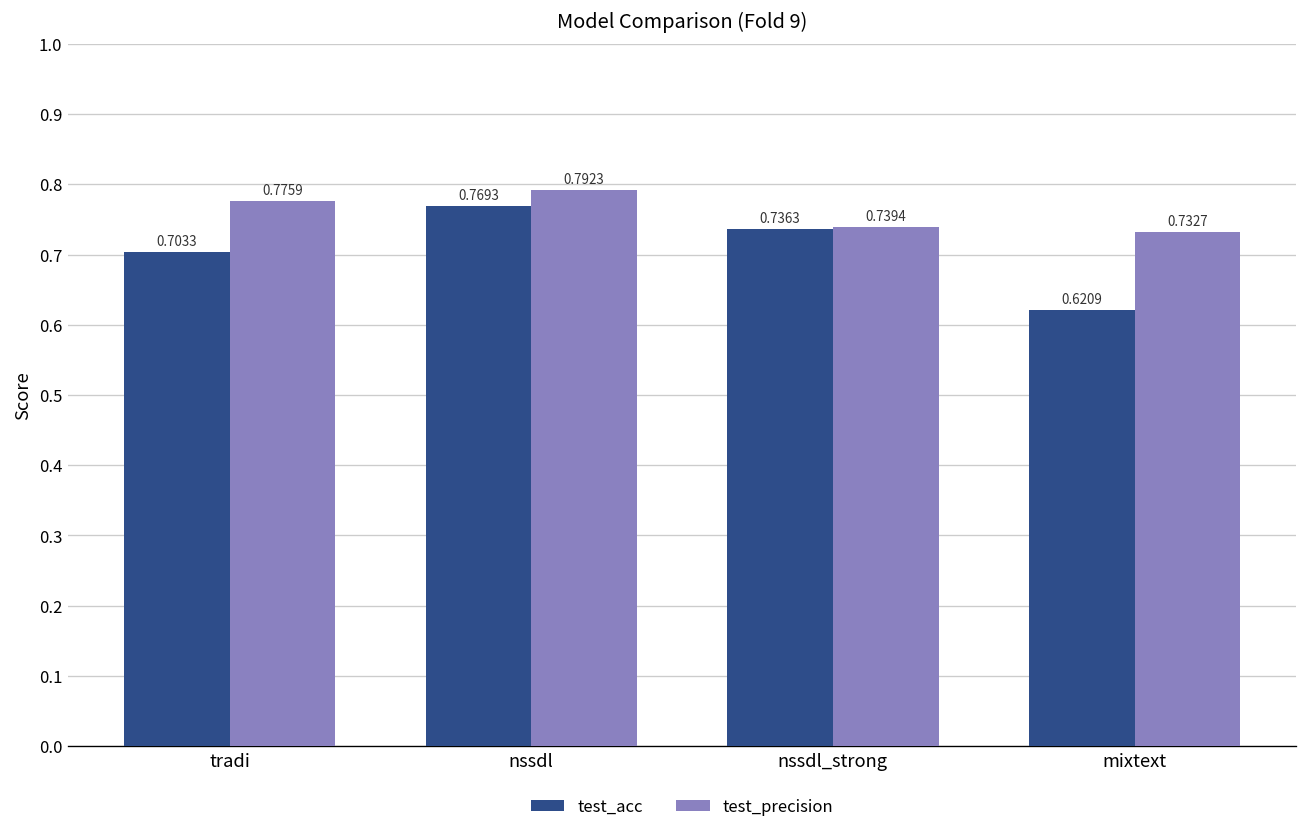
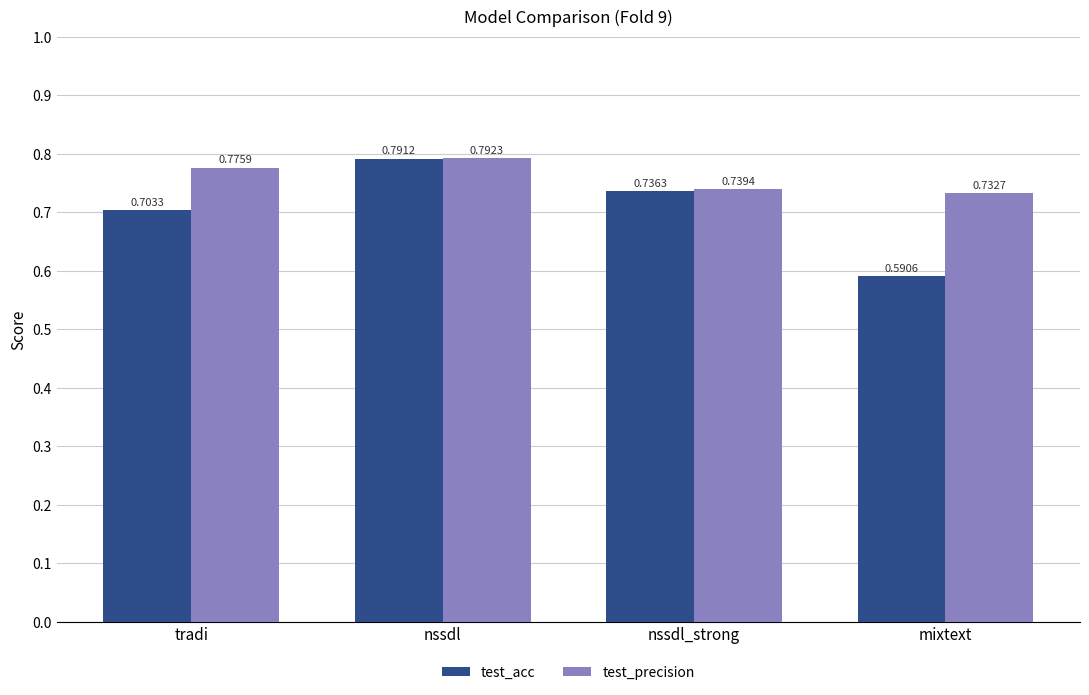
  {
    "test_acc": {
      "tradi": 0.7033,
-     "nssdl": 0.7693,
+     "nssdl": 0.7912,
      "nssdl_strong": 0.7363,
-     "mixtext": 0.6209
+     "mixtext": 0.5906
    },
    "test_precision": {
      "tradi": 0.7759,
      "nssdl": 0.7923,
      "nssdl_strong": 0.7394,
      "mixtext": 0.7327
    }
  }
